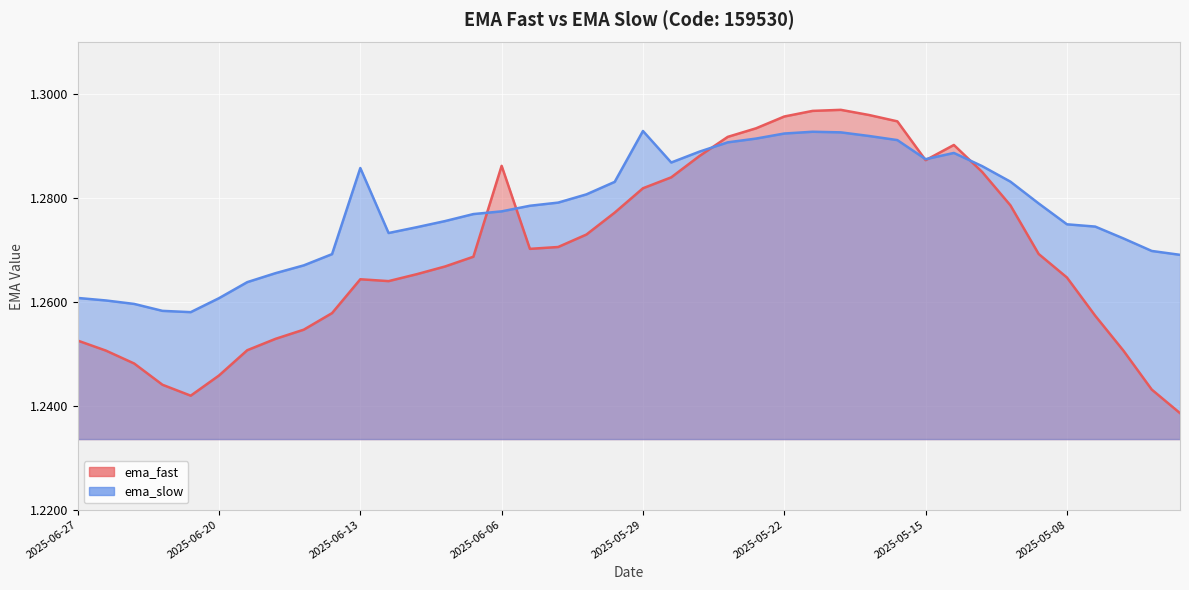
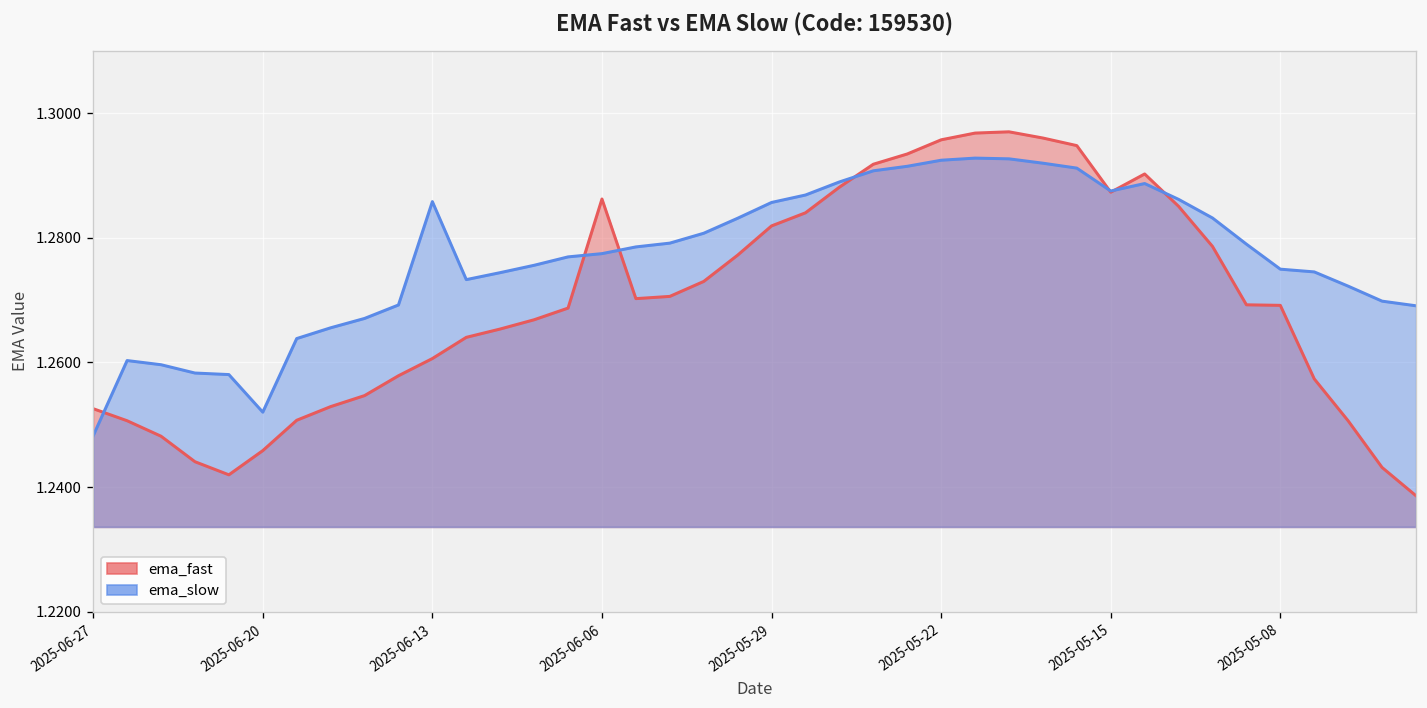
  {
    "ema_fast": {
      "2025-06-27": 1.253,
      "2025-06-20": 1.246,
-     "2025-06-13": 1.264,
+     "2025-06-13": 1.261,
      "2025-06-06": 1.286,
      "2025-05-29": 1.282,
      "2025-05-22": 1.296,
-     "2025-05-08": 1.265
+     "2025-05-08": 1.269
    },
    "ema_slow": {
-     "2025-06-27": 1.261,
-     "2025-06-20": 1.261,
+     "2025-06-27": 1.248,
+     "2025-06-20": 1.252,
      "2025-06-13": 1.286,
      "2025-06-06": 1.277,
-     "2025-05-29": 1.293,
+     "2025-05-29": 1.286,
      "2025-05-22": 1.292,
      "2025-05-08": 1.275
    }
  }
